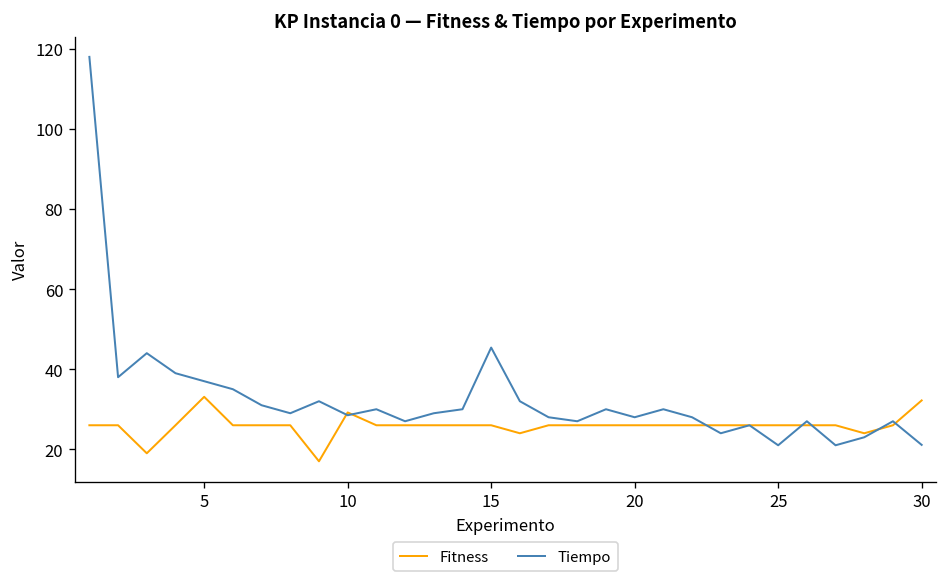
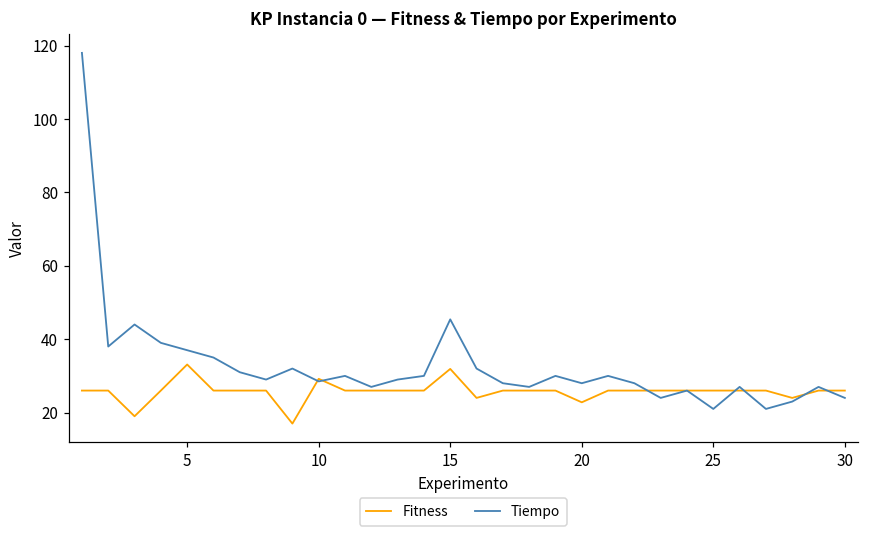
  {
    "Fitness": {
      "5": 33,
-     "15": 26,
-     "20": 26,
+     "15": 32,
+     "20": 23,
      "25": 26,
-     "30": 32
+     "30": 26
    },
    "Tiempo": {
      "5": 37,
      "15": 45,
      "20": 28,
      "25": 21,
-     "30": 21
+     "30": 24
    }
  }
